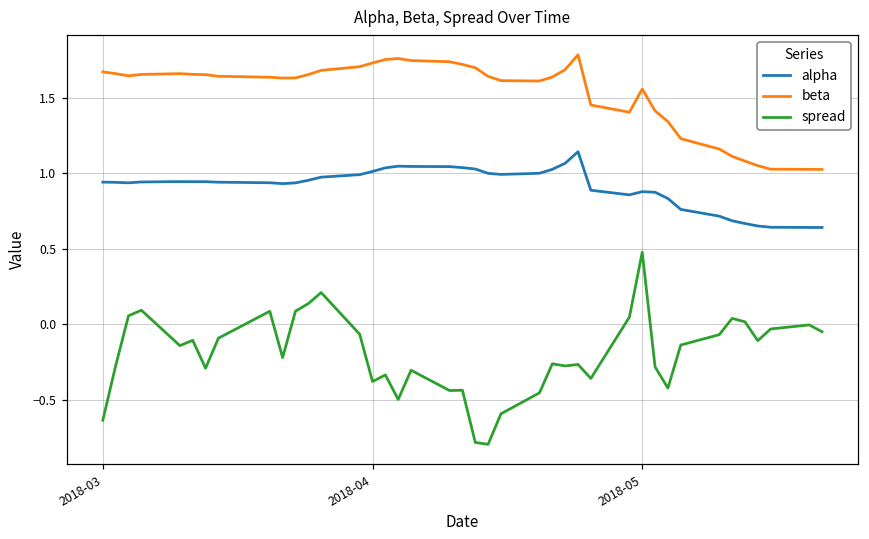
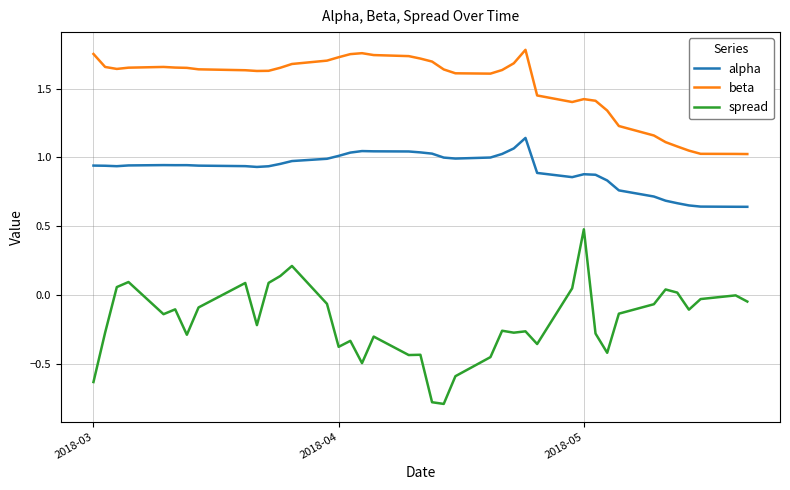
  {
    "alpha": {
      "2018-03": 0.94,
      "2018-04": 1.01,
      "2018-05": 0.88
    },
    "beta": {
-     "2018-03": 1.67,
+     "2018-03": 1.75,
      "2018-04": 1.73,
-     "2018-05": 1.56
+     "2018-05": 1.42
    },
    "spread": {
      "2018-03": -0.63,
      "2018-04": -0.38,
      "2018-05": 0.48
    }
  }
